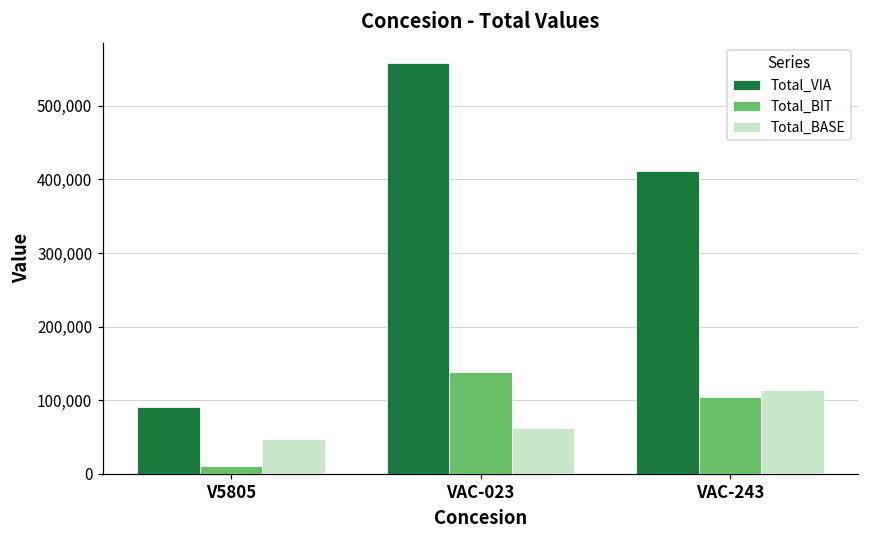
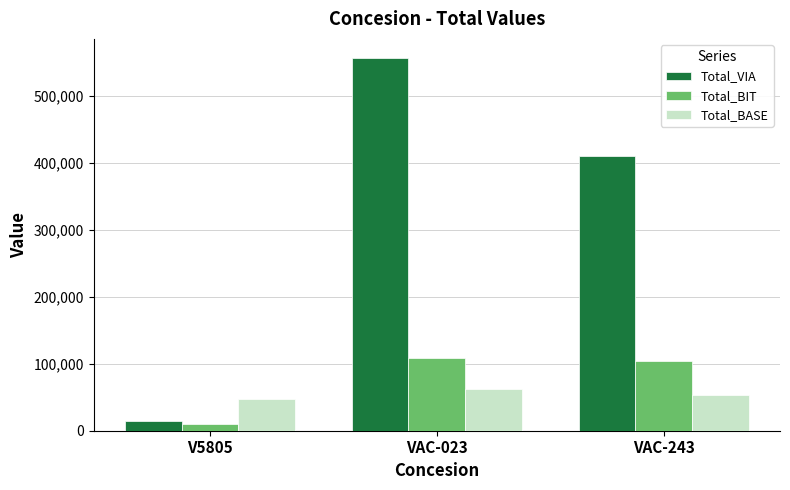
  {
    "Total_VIA": {
-     "V5805": "90,000",
+     "V5805": "20,000",
      "VAC-023": "560,000",
      "VAC-243": "410,000"
    },
    "Total_BIT": {
      "V5805": "10,000",
-     "VAC-023": "140,000",
+     "VAC-023": "110,000",
      "VAC-243": "100,000"
    },
    "Total_BASE": {
      "V5805": "50,000",
      "VAC-023": "60,000",
-     "VAC-243": "110,000"
+     "VAC-243": "50,000"
    }
  }
